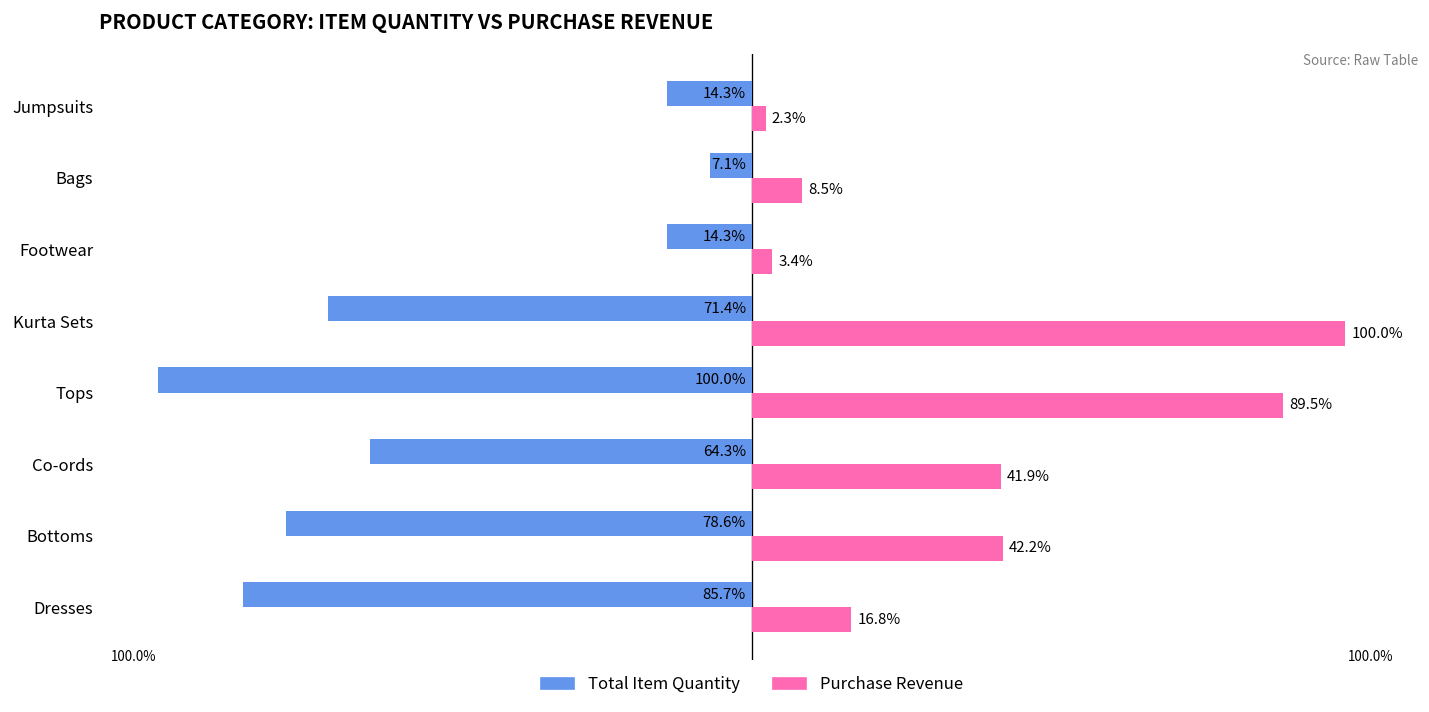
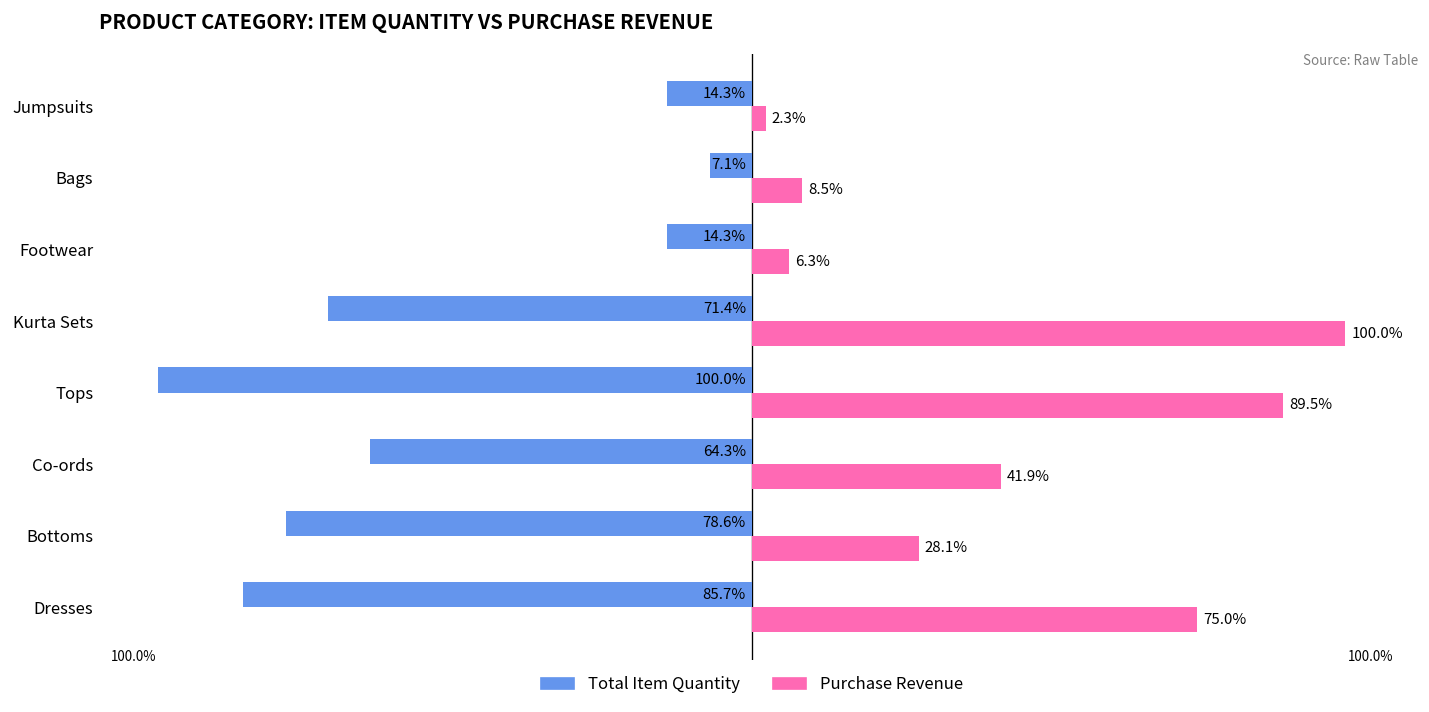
  {
    "Purchase Revenue": {
      "Jumpsuits": "2.3%",
      "Bags": "8.5%",
-     "Footwear": "3.4%",
+     "Footwear": "6.3%",
      "Kurta Sets": "100.0%",
      "Tops": "89.5%",
      "Co-ords": "41.9%",
-     "Bottoms": "42.2%",
-     "Dresses": "16.8%"
+     "Bottoms": "28.1%",
+     "Dresses": "75.0%"
    }
  }
